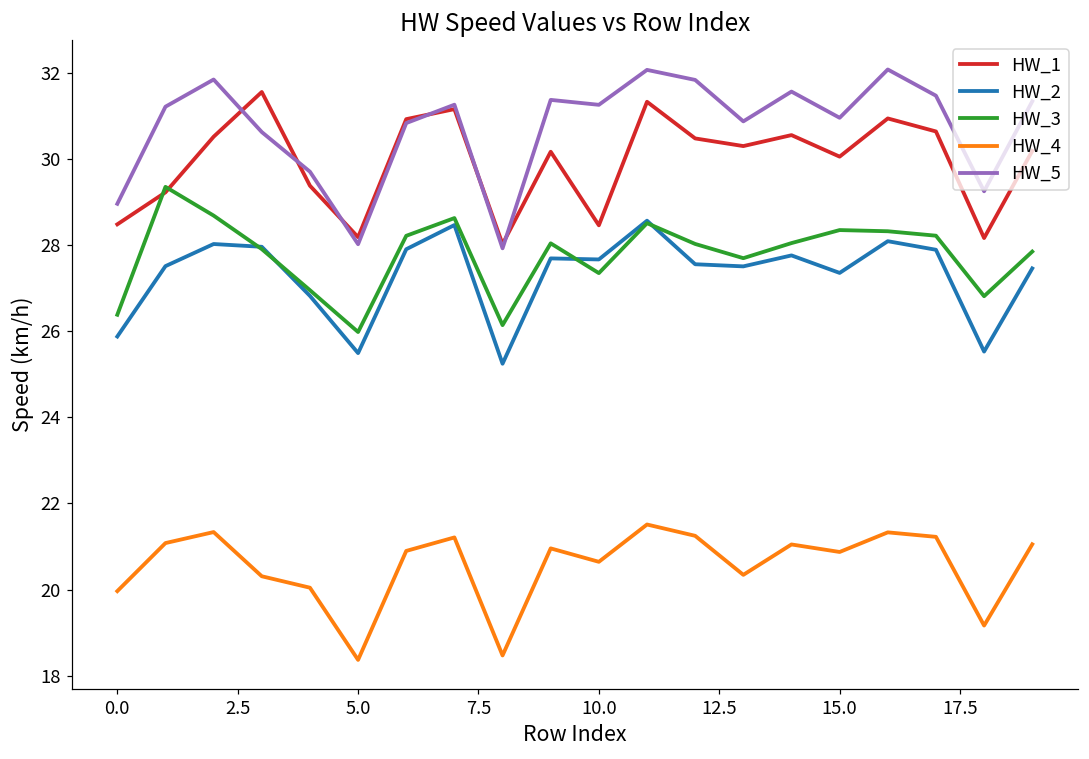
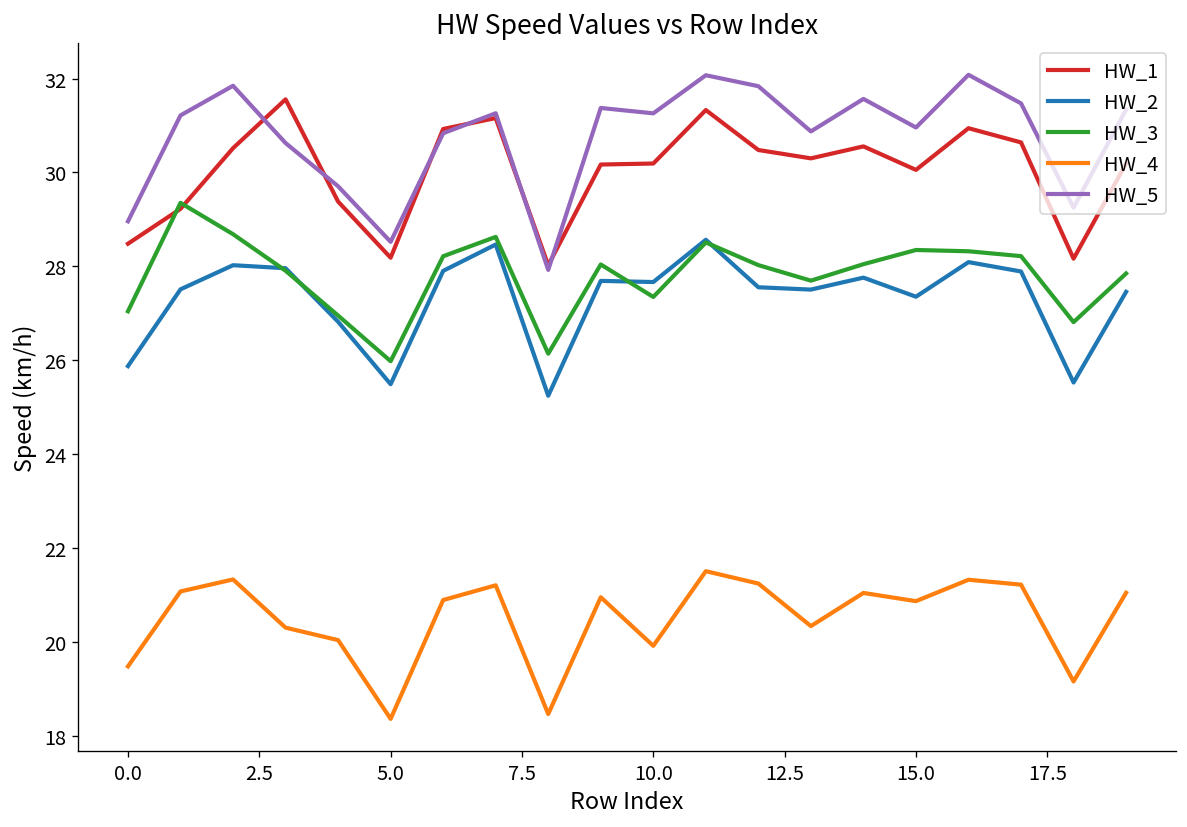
  {
    "HW_1": {
      "0.0": 28.5,
      "5.0": 28.2,
-     "10.0": 28.5,
+     "10.0": 30.2,
      "15.0": 30.1
    },
    "HW_2": {
      "0.0": 25.9,
      "5.0": 25.5,
      "10.0": 27.7,
      "15.0": 27.4
    },
    "HW_3": {
-     "0.0": 26.4,
+     "0.0": 27.0,
      "5.0": 26.0,
      "10.0": 27.4,
      "15.0": 28.3
    },
    "HW_4": {
-     "0.0": 20.0,
+     "0.0": 19.5,
      "5.0": 18.4,
-     "10.0": 20.6,
+     "10.0": 19.9,
      "15.0": 20.9
    },
    "HW_5": {
      "0.0": 29.0,
-     "5.0": 28.0,
+     "5.0": 28.5,
      "10.0": 31.3,
      "15.0": 31.0
    }
  }
